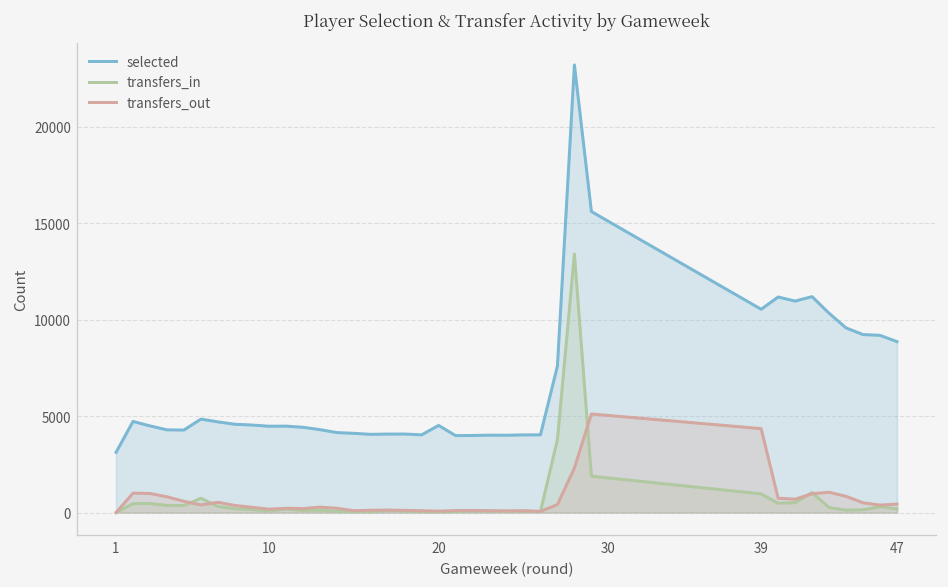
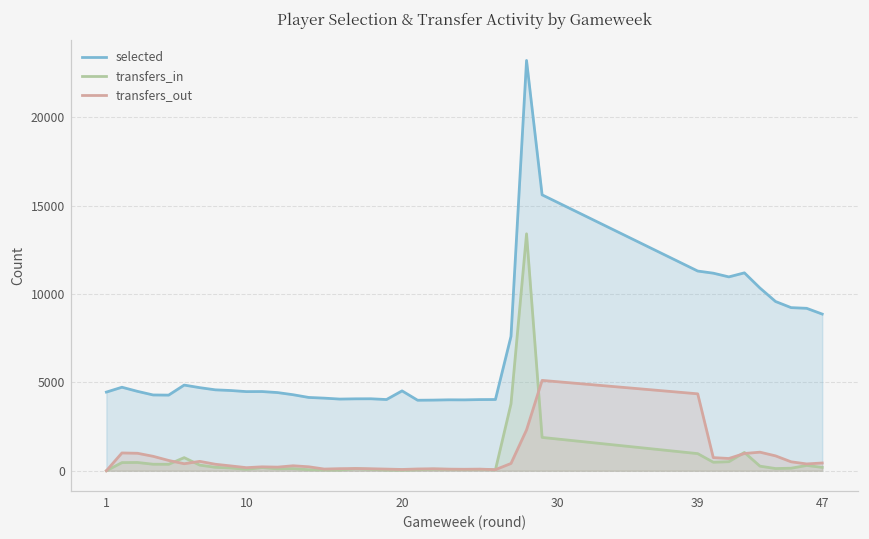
  {
    "selected": {
-     "1": 3100,
+     "1": 4500,
      "10": 4500,
      "20": 4500,
-     "39": 10500,
+     "39": 11300,
      "47": 8900
    }
  }
